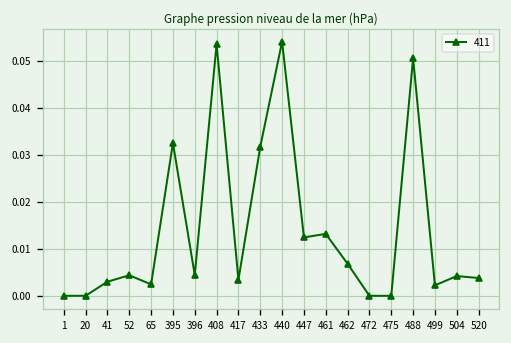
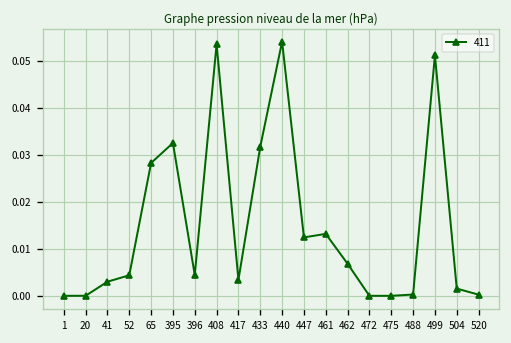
  {
    "1": 0.000,
    "20": 0.000,
    "41": 0.003,
    "52": 0.004,
-   "65": 0.002,
+   "65": 0.028,
    "395": 0.033,
    "396": 0.004,
    "408": 0.054,
    "417": 0.003,
    "433": 0.032,
    "440": 0.054,
    "447": 0.012,
    "461": 0.013,
    "462": 0.007,
    "472": 0.000,
    "475": 0.000,
-   "488": 0.051,
-   "499": 0.002,
-   "504": 0.004,
-   "520": 0.004
+   "488": 0.000,
+   "499": 0.051,
+   "504": 0.002,
+   "520": 0.000
  }
